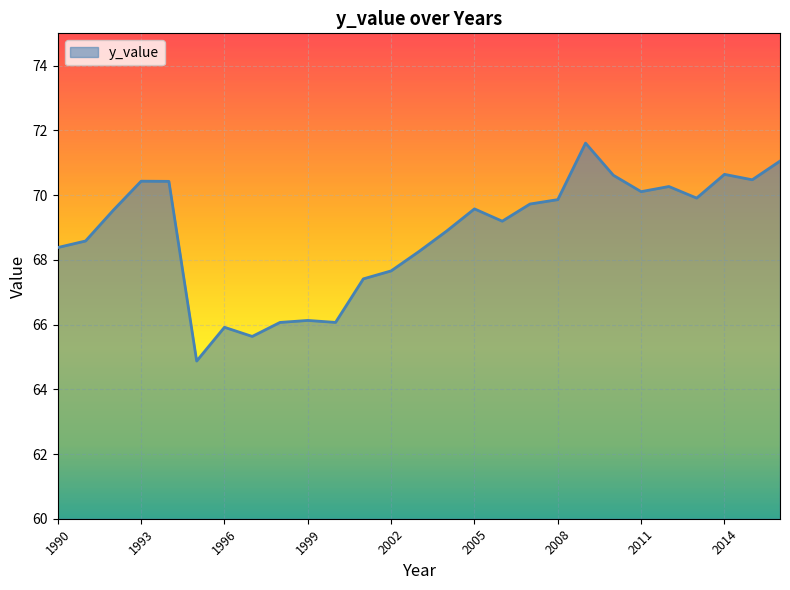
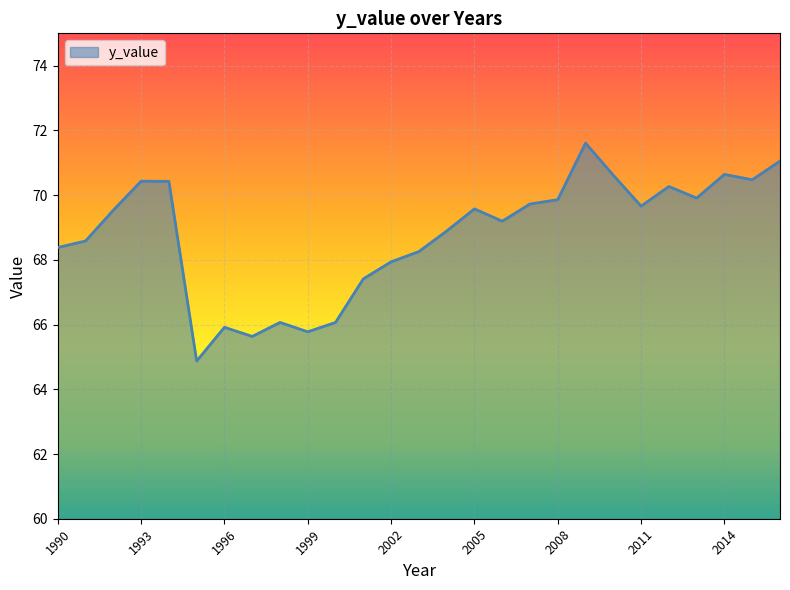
  {
    "1990": 68.4,
    "1993": 70.4,
    "1996": 65.9,
-   "1999": 66.1,
-   "2002": 67.7,
+   "1999": 65.8,
+   "2002": 67.9,
    "2005": 69.6,
    "2008": 69.9,
-   "2011": 70.1,
+   "2011": 69.7,
    "2014": 70.6
  }
